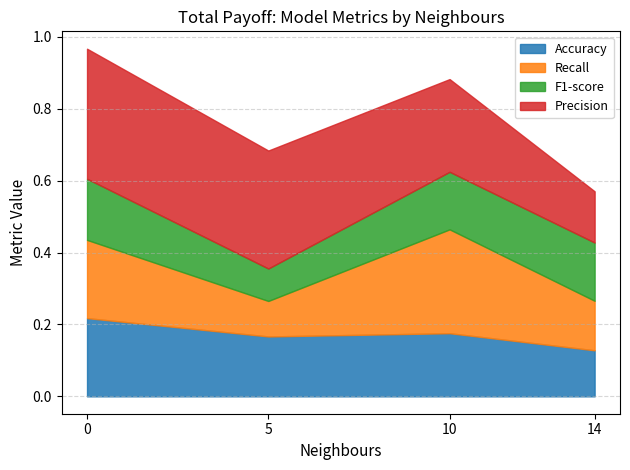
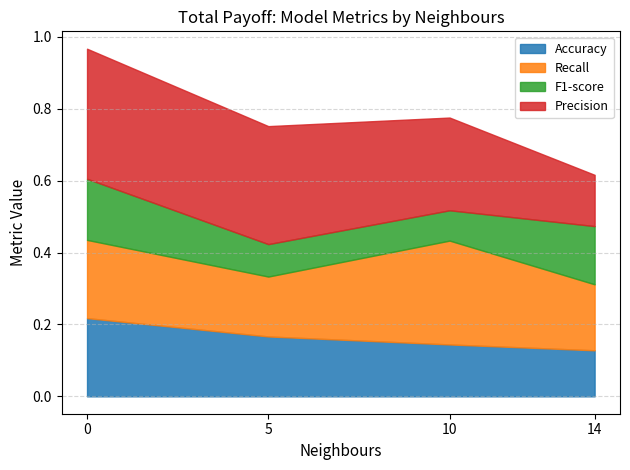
  {
    "Accuracy": {
      "0": 0.22,
      "5": 0.17,
-     "10": 0.18,
+     "10": 0.14,
      "14": 0.13
    },
    "Recall": {
      "0": 0.22,
-     "5": 0.10,
+     "5": 0.17,
      "10": 0.29,
-     "14": 0.14
+     "14": 0.18
    },
    "F1-score": {
      "0": 0.17,
      "5": 0.09,
-     "10": 0.16,
+     "10": 0.08,
      "14": 0.16
    },
    "Precision": {
      "0": 0.36,
      "5": 0.33,
      "10": 0.26,
      "14": 0.14
    }
  }
